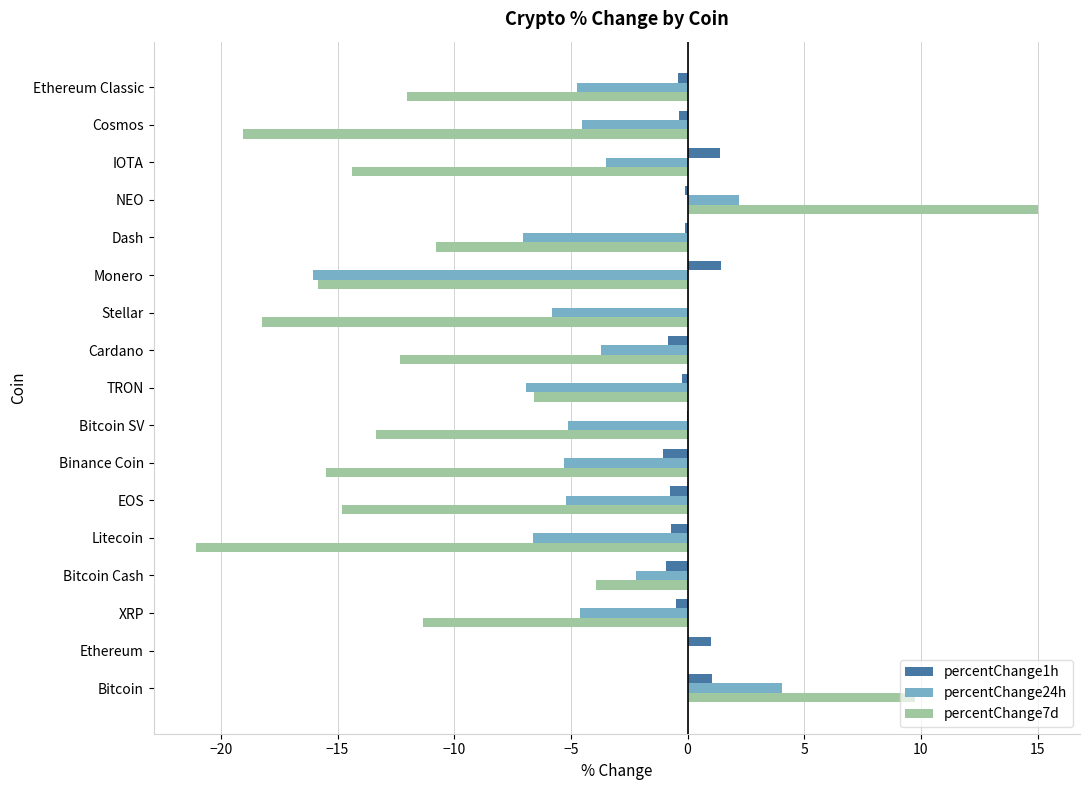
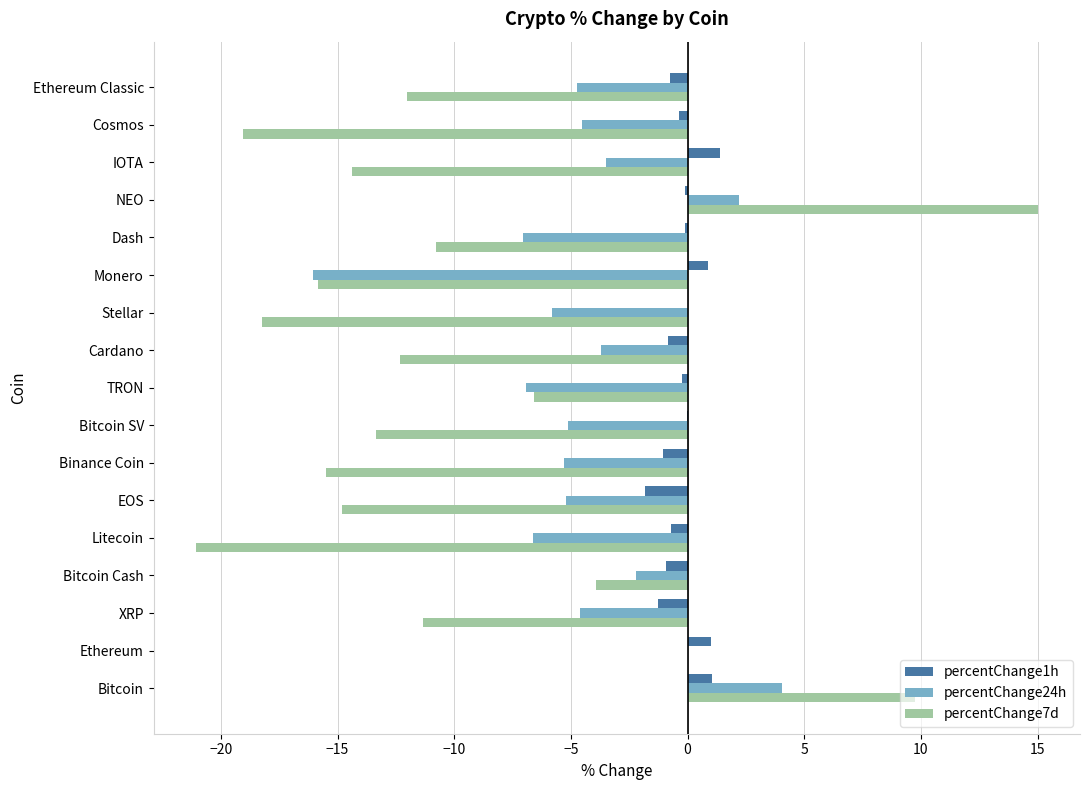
  {
    "percentChange1h": {
-     "Ethereum Classic": -0.4,
+     "Ethereum Classic": -0.8,
      "Cosmos": -0.4,
      "IOTA": 1.4,
      "NEO": -0.1,
      "Dash": -0.1,
-     "Monero": 1.4,
+     "Monero": 0.9,
      "Cardano": -0.9,
      "TRON": -0.2,
      "Binance Coin": -1.0,
-     "EOS": -0.8,
+     "EOS": -1.8,
      "Litecoin": -0.7,
      "Bitcoin Cash": -0.9,
-     "XRP": -0.5,
+     "XRP": -1.3,
      "Ethereum": 1.0,
      "Bitcoin": 1.0
    },
    "percentChange24h": {
      "Ethereum Classic": -4.7,
      "Cosmos": -4.5,
      "IOTA": -3.5,
      "NEO": 2.2,
      "Dash": -7.0,
      "Monero": -16.0,
      "Stellar": -5.8,
      "Cardano": -3.7,
      "TRON": -6.9,
      "Bitcoin SV": -5.1,
      "Binance Coin": -5.3,
      "EOS": -5.2,
      "Litecoin": -6.6,
      "Bitcoin Cash": -2.2,
      "XRP": -4.6,
      "Ethereum": 0.0,
      "Bitcoin": 4.0
    },
    "percentChange7d": {
      "Ethereum Classic": -12.0,
      "Cosmos": -19.0,
      "IOTA": -14.4,
      "NEO": 15.0,
      "Dash": -10.8,
      "Monero": -15.9,
      "Stellar": -18.2,
      "Cardano": -12.3,
      "TRON": -6.6,
      "Bitcoin SV": -13.4,
      "Binance Coin": -15.5,
      "EOS": -14.8,
      "Litecoin": -21.1,
      "Bitcoin Cash": -3.9,
      "XRP": -11.3,
      "Ethereum": 0.0
    }
  }
